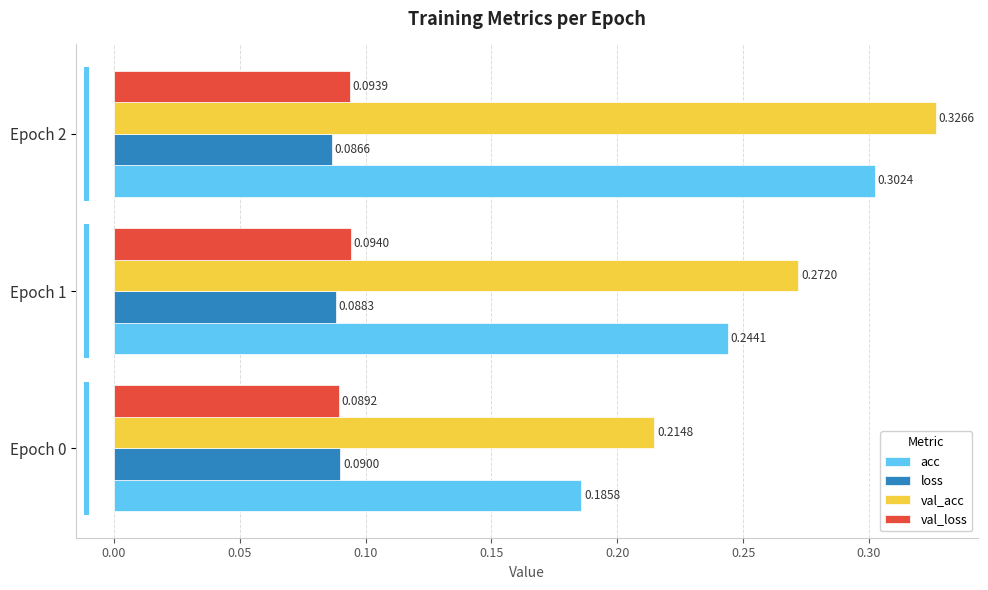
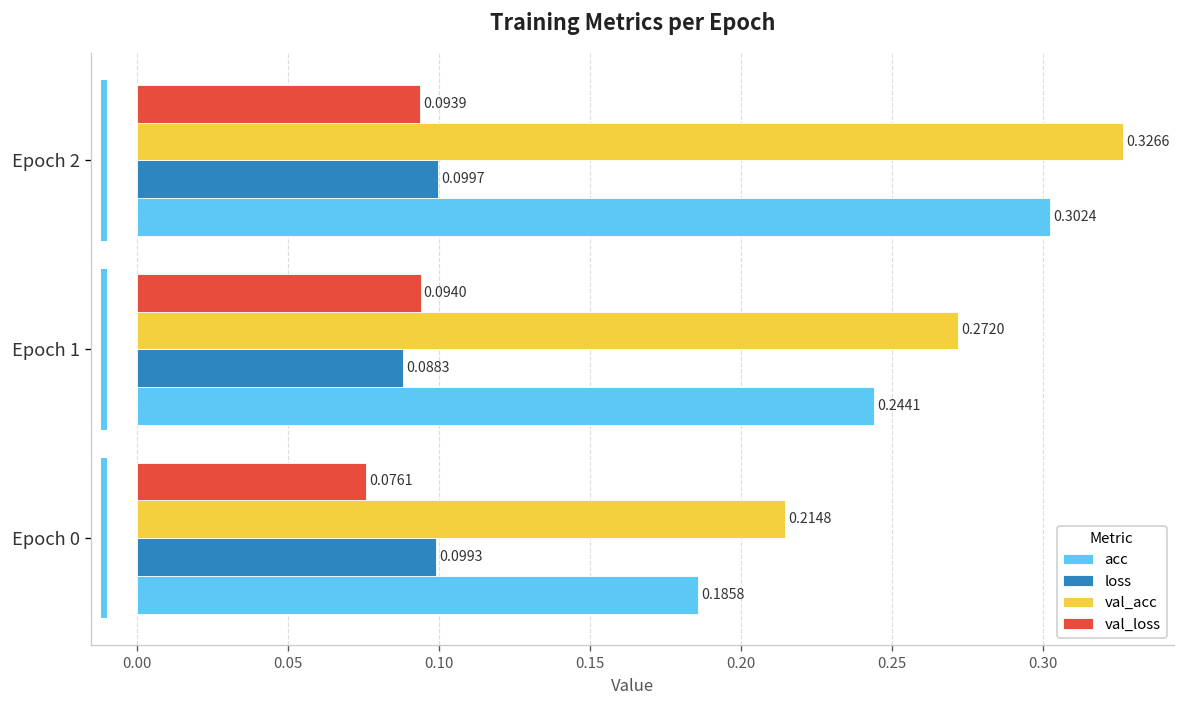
  {
    "loss": {
-     "Epoch 2": 0.0866,
+     "Epoch 2": 0.0997,
      "Epoch 1": 0.0883,
-     "Epoch 0": 0.0900
+     "Epoch 0": 0.0993
    },
    "val_acc": {
      "Epoch 2": 0.3266,
      "Epoch 1": 0.2720,
      "Epoch 0": 0.2148
    },
    "val_loss": {
      "Epoch 2": 0.0939,
      "Epoch 1": 0.0940,
-     "Epoch 0": 0.0892
+     "Epoch 0": 0.0761
    }
  }
